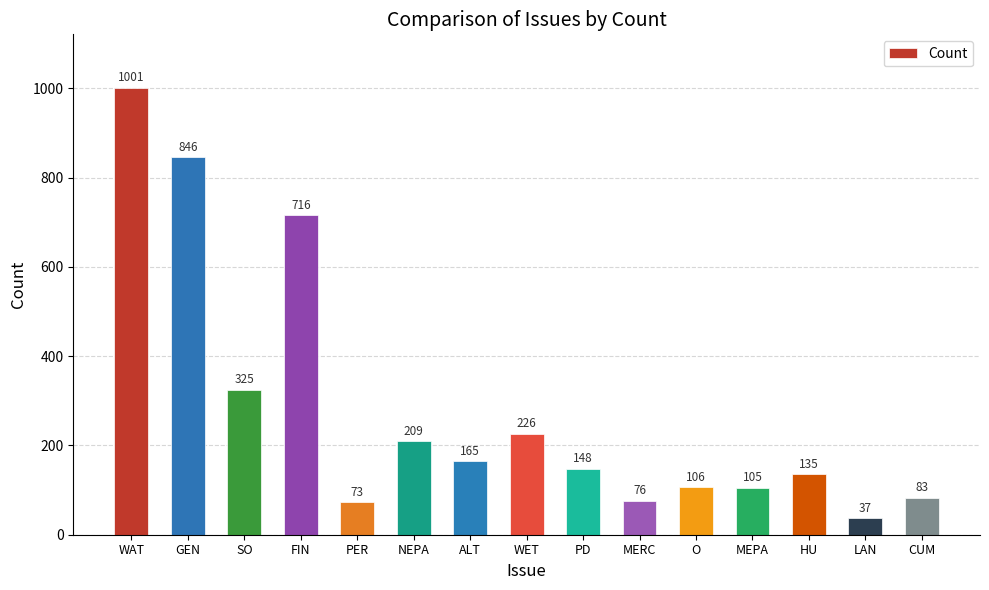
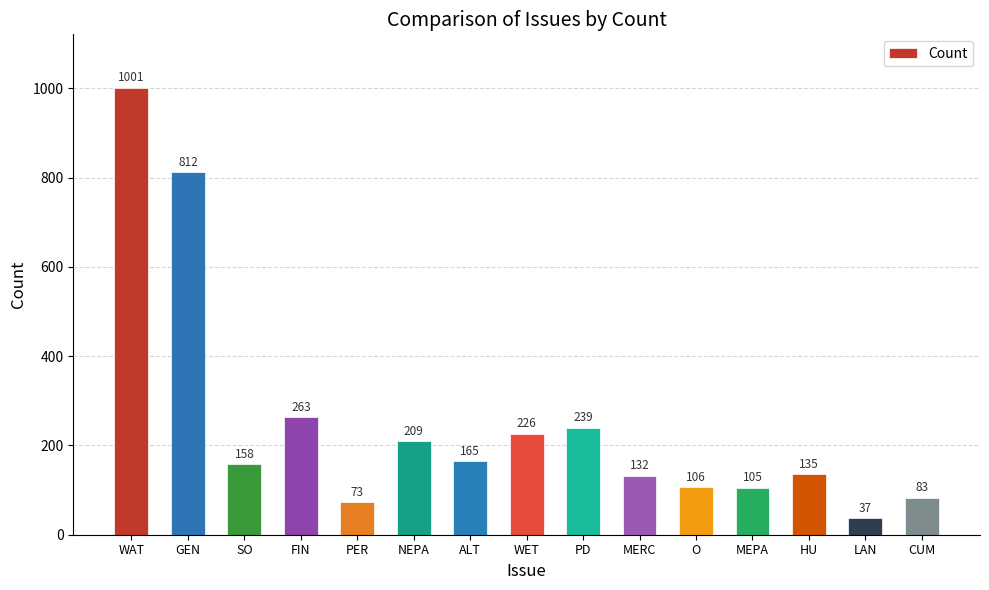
  {
    "WAT": 1001,
-   "GEN": 846,
-   "SO": 325,
-   "FIN": 716,
+   "GEN": 812,
+   "SO": 158,
+   "FIN": 263,
    "PER": 73,
    "NEPA": 209,
    "ALT": 165,
    "WET": 226,
-   "PD": 148,
-   "MERC": 76,
+   "PD": 239,
+   "MERC": 132,
    "O": 106,
    "MEPA": 105,
    "HU": 135,
    "LAN": 37,
    "CUM": 83
  }
